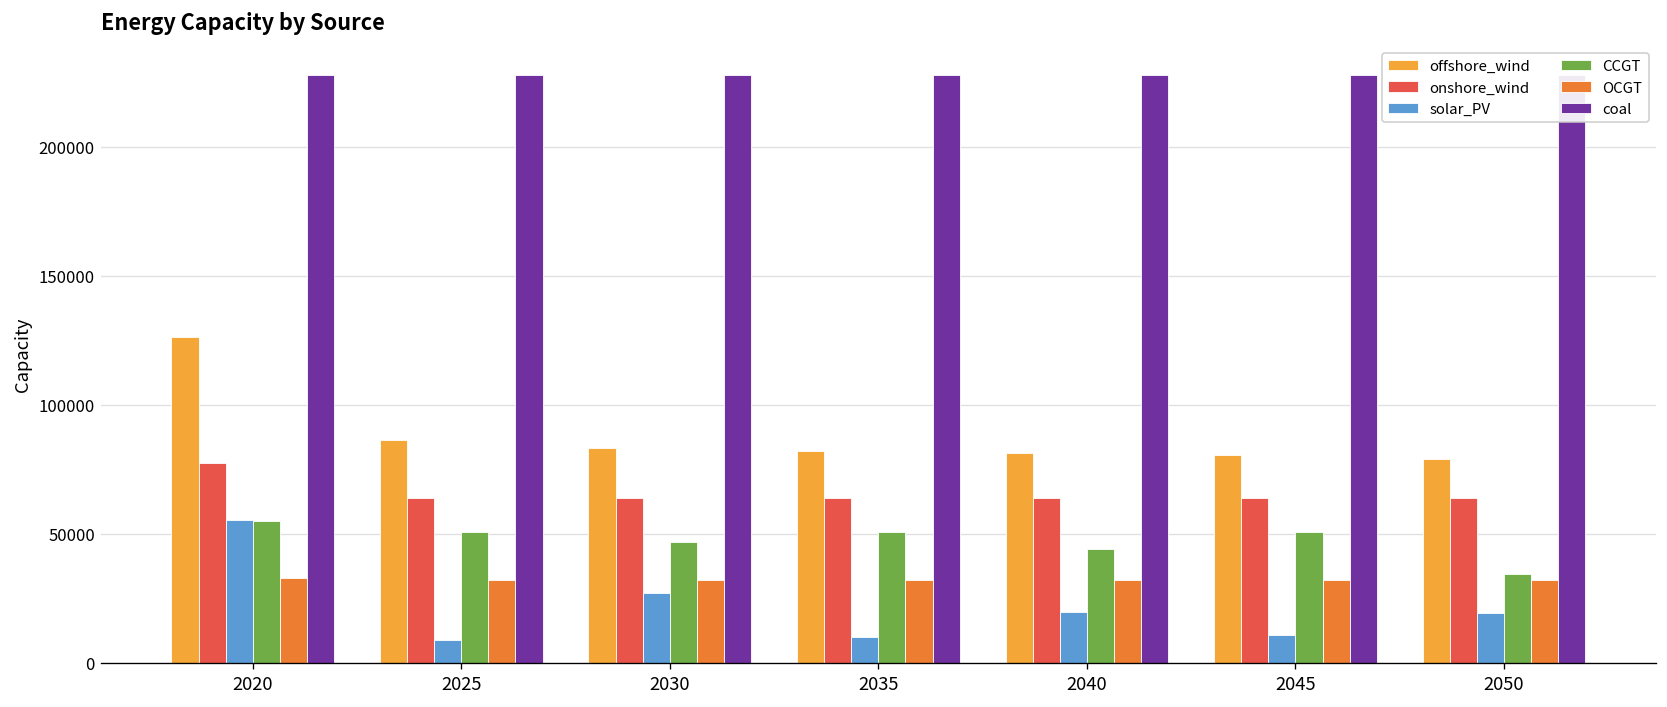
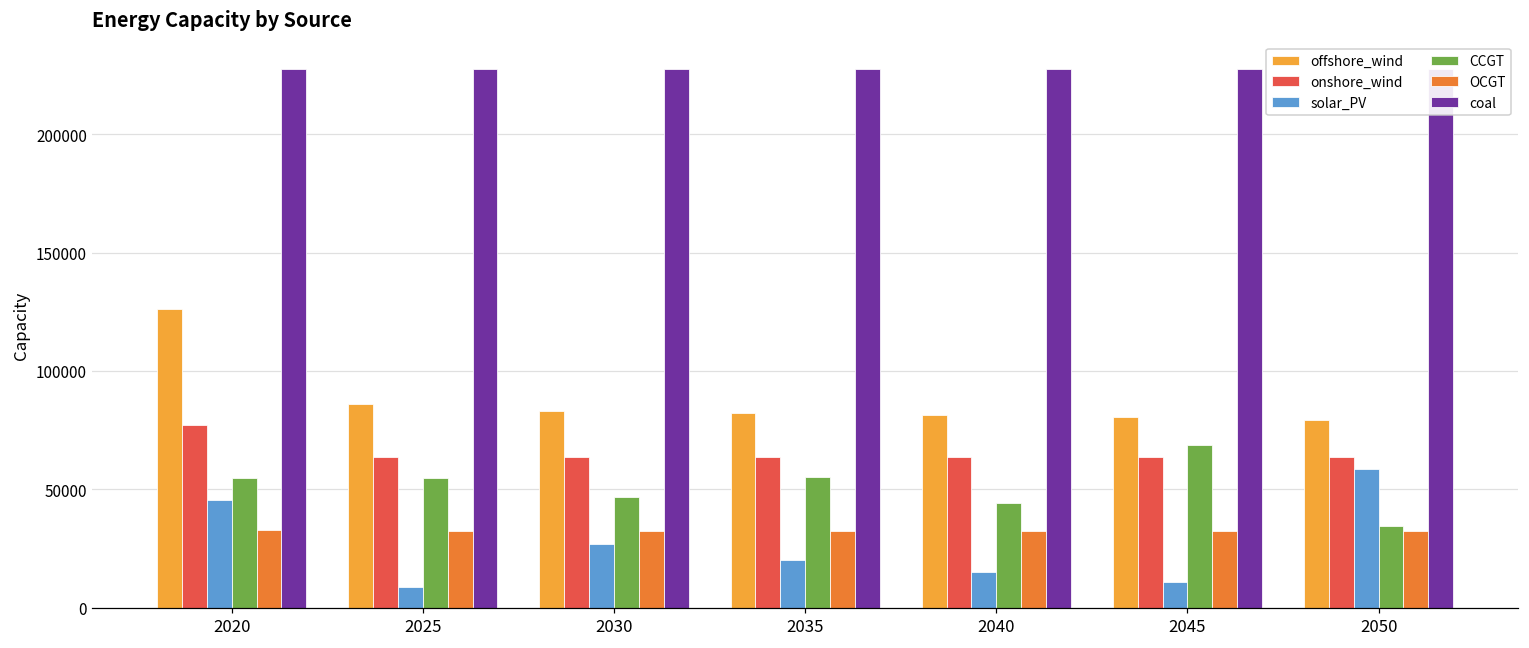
  {
    "solar_PV": {
-     "2020": 55000,
+     "2020": 46000,
      "2025": 9000,
      "2030": 27000,
-     "2035": 10000,
-     "2040": 20000,
+     "2035": 20000,
+     "2040": 15000,
      "2045": 11000,
-     "2050": 19000
+     "2050": 59000
    },
    "CCGT": {
      "2020": 55000,
-     "2025": 51000,
+     "2025": 55000,
      "2030": 47000,
-     "2035": 51000,
+     "2035": 55000,
      "2040": 44000,
-     "2045": 51000,
+     "2045": 69000,
      "2050": 34000
    },
    "coal": {
      "2020": 228000,
      "2025": 228000,
      "2030": 228000,
      "2035": 228000,
      "2040": 228000,
      "2045": 228000
    }
  }
